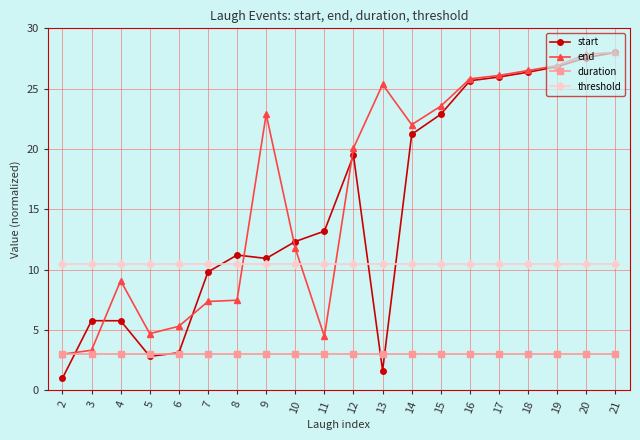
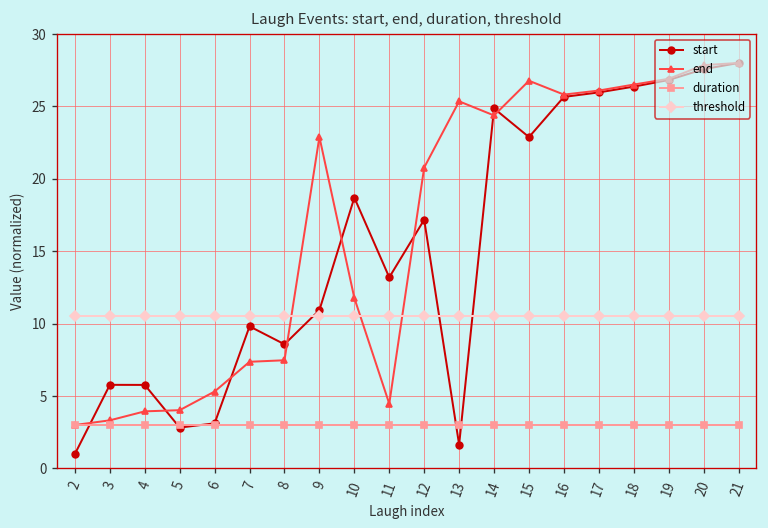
  {
    "start": {
      "2": 1.0,
      "3": 5.8,
      "4": 5.8,
      "7": 9.8,
-     "8": 11.2,
+     "8": 8.6,
      "9": 10.9,
-     "10": 12.3,
+     "10": 18.7,
      "11": 13.2,
-     "12": 19.5,
+     "12": 17.2,
      "13": 1.6,
-     "14": 21.2,
+     "14": 24.9,
      "15": 22.9
    },
    "end": {
      "3": 3.3,
-     "4": 9.1,
-     "5": 4.7,
+     "4": 3.9,
+     "5": 4.0,
      "6": 5.3,
      "7": 7.4,
      "8": 7.5,
      "9": 22.9,
      "10": 11.8,
      "11": 4.5,
-     "12": 20.1,
+     "12": 20.8,
      "13": 25.4,
-     "14": 22.0,
-     "15": 23.6
+     "14": 24.4,
+     "15": 26.8
    },
    "duration": {
      "3": 3.0,
      "4": 3.0,
      "7": 3.0,
      "8": 3.0,
      "9": 3.0,
      "10": 3.0,
      "11": 3.0,
      "12": 3.0,
      "13": 3.0,
      "14": 3.0,
      "15": 3.0,
      "16": 3.0,
      "17": 3.0,
      "18": 3.0,
      "19": 3.0,
      "20": 3.0,
      "21": 3.0
    },
    "threshold": {
      "2": 10.5,
      "3": 10.5,
      "4": 10.5,
      "5": 10.5,
      "6": 10.5,
      "7": 10.5,
      "8": 10.5,
      "9": 10.5,
      "10": 10.5,
      "11": 10.5,
      "12": 10.5,
      "13": 10.5,
      "14": 10.5,
      "15": 10.5,
      "16": 10.5,
      "17": 10.5,
      "18": 10.5,
      "19": 10.5,
      "20": 10.5,
      "21": 10.5
    }
  }
